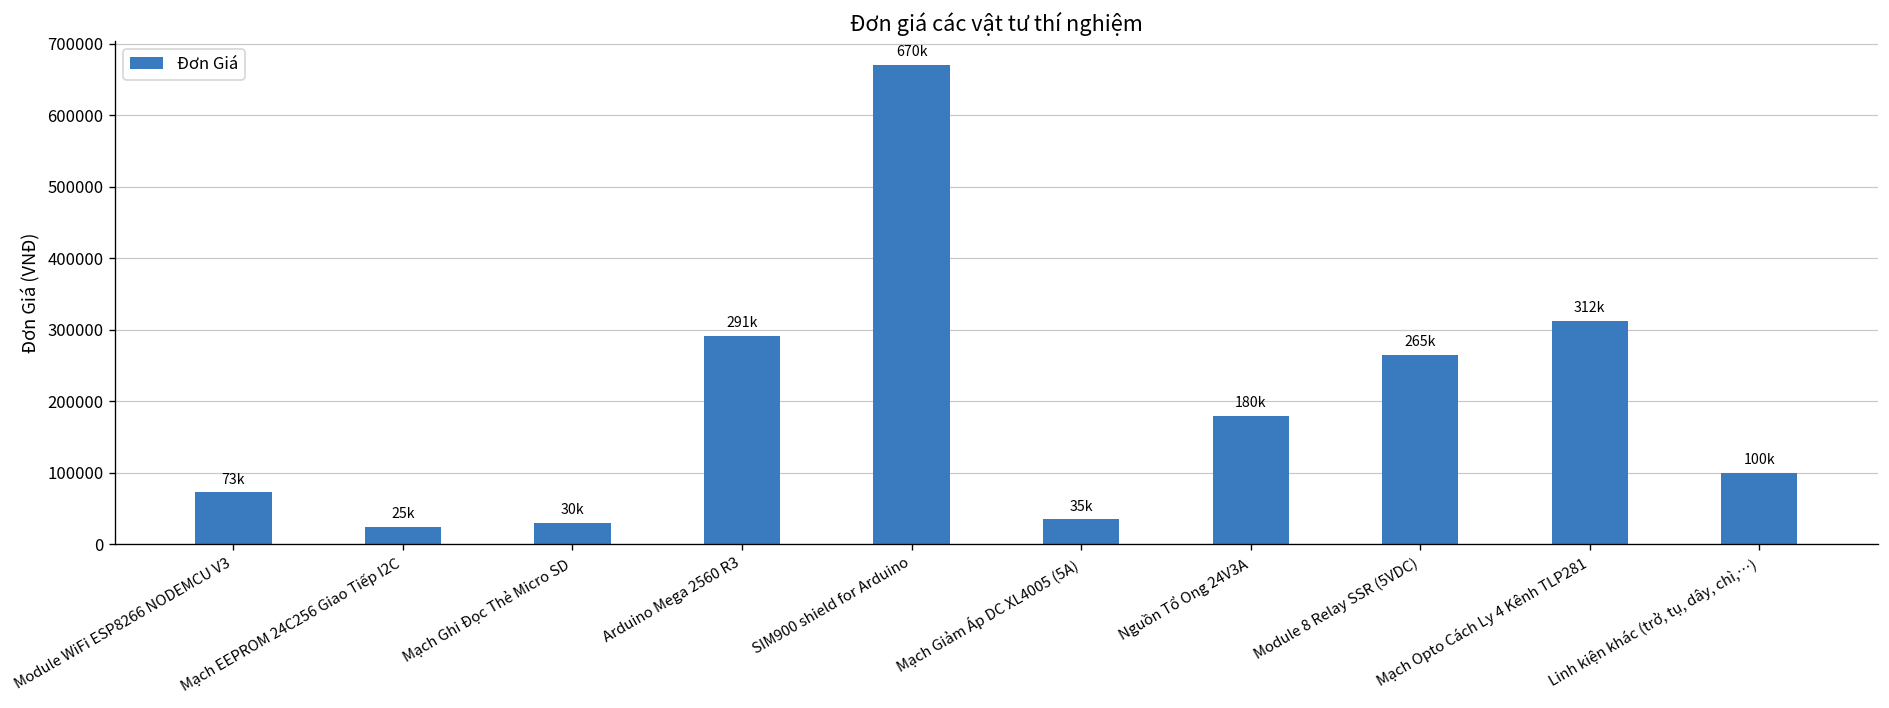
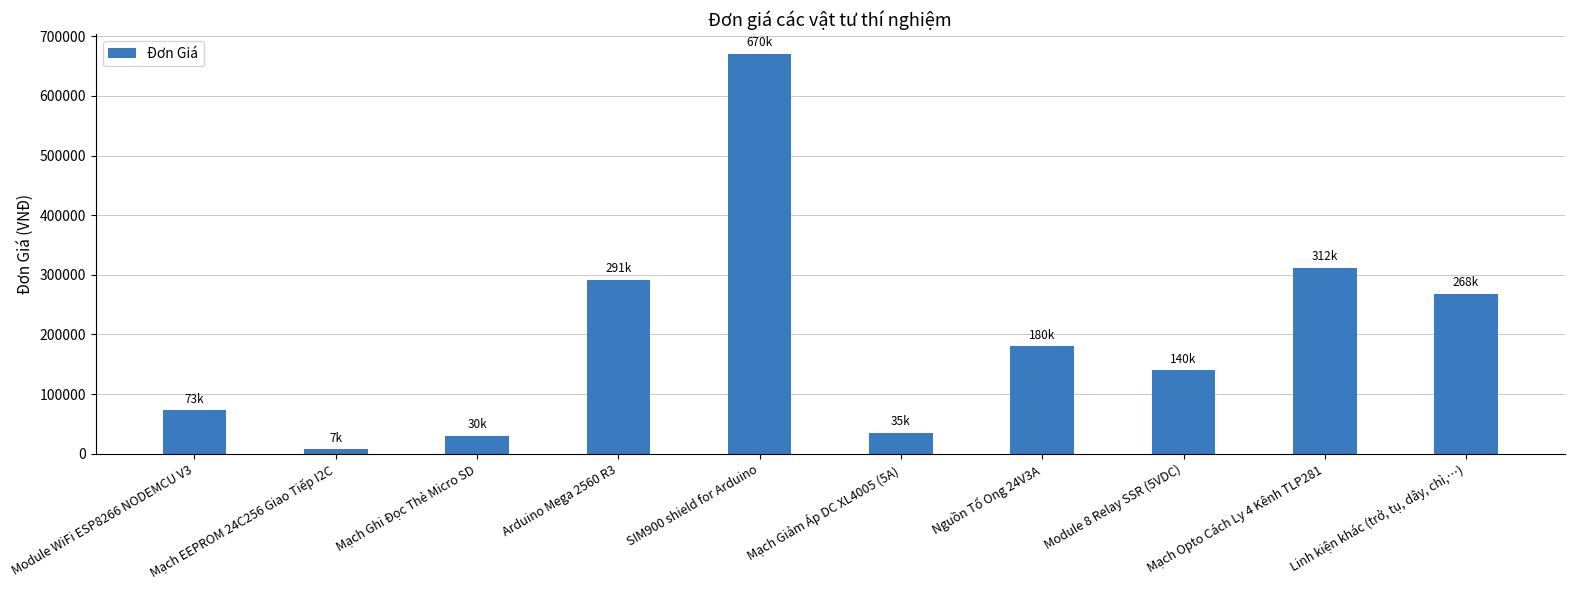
  {
    "Module WiFi ESP8266 NODEMCU V3": "73k",
-   "Mạch EEPROM 24C256 Giao Tiếp I2C": "25k",
+   "Mạch EEPROM 24C256 Giao Tiếp I2C": "7k",
    "Mạch Ghi Đọc Thẻ Micro SD": "30k",
    "Arduino Mega 2560 R3": "291k",
    "SIM900 shield for Arduino": "670k",
    "Mạch Giảm Áp DC XL4005 (5A)": "35k",
    "Nguồn Tổ Ong 24V3A": "180k",
-   "Module 8 Relay SSR (5VDC)": "265k",
+   "Module 8 Relay SSR (5VDC)": "140k",
    "Mạch Opto Cách Ly 4 Kênh TLP281": "312k",
-   "Linh kiện khác (trở, tụ, dây, chì,…)": "100k"
+   "Linh kiện khác (trở, tụ, dây, chì,…)": "268k"
  }
